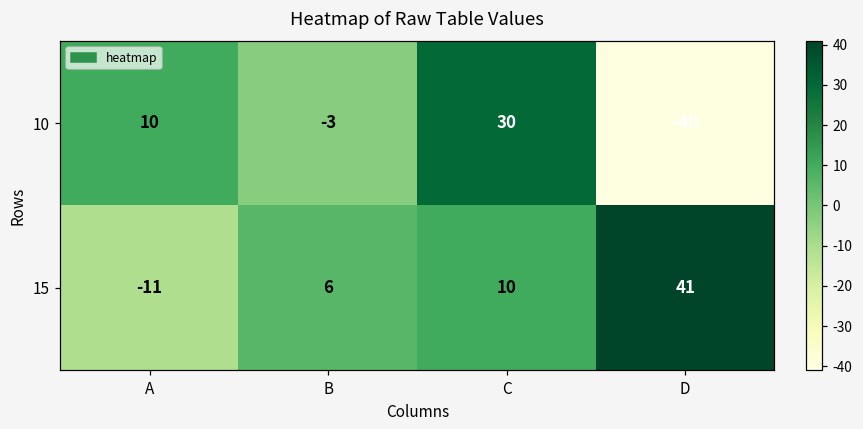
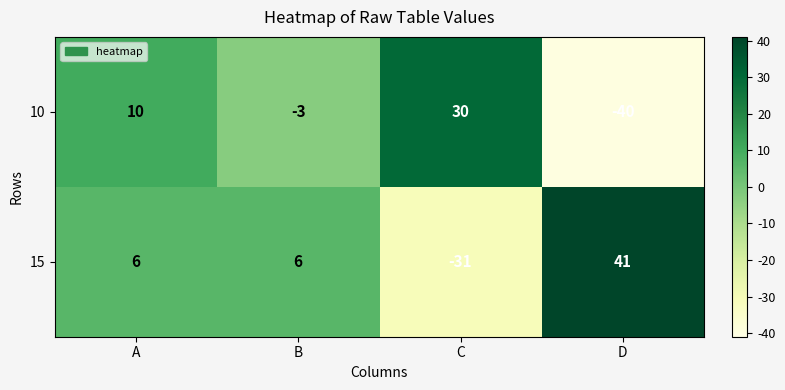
  {
    "10": {
      "A": 10,
      "B": -3,
      "C": 30
    },
    "15": {
-     "A": -11,
+     "A": 6,
      "B": 6,
-     "C": 10,
+     "C": -31,
      "D": 41
    }
  }
